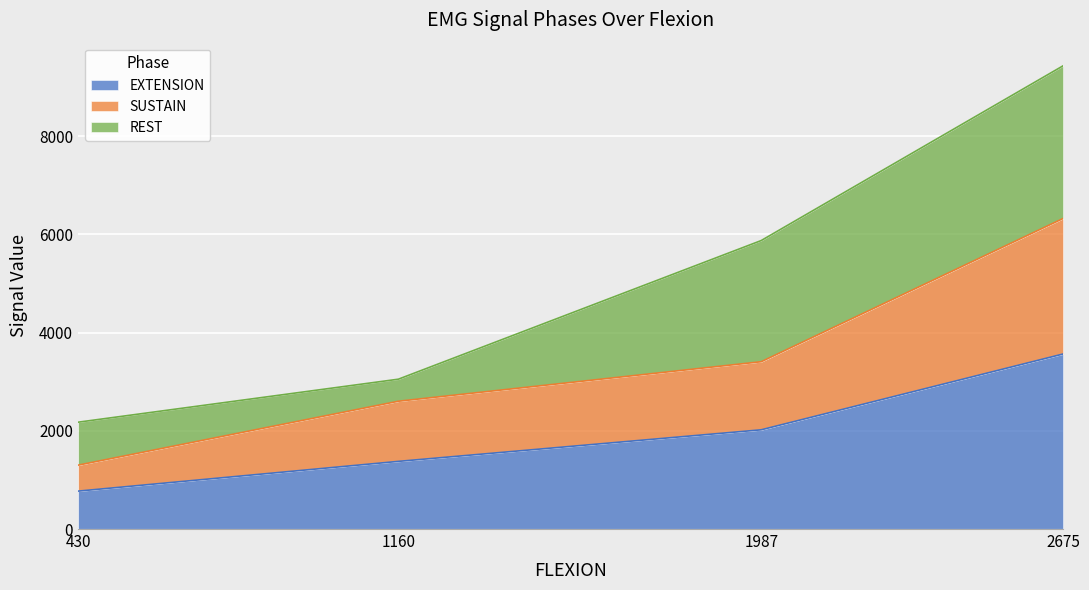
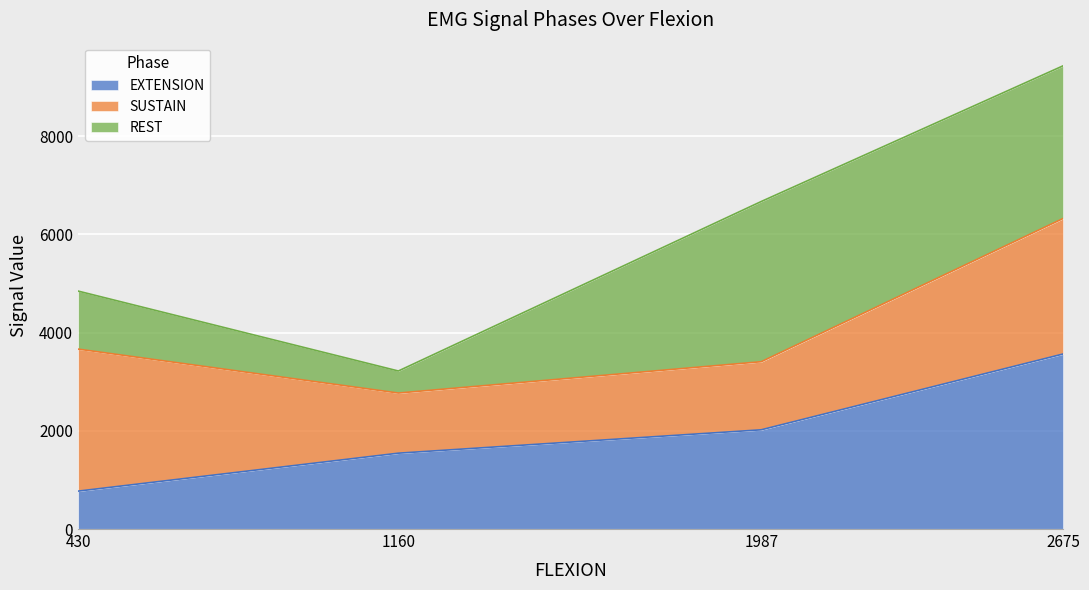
  {
    "EXTENSION": {
      "430": 800,
-     "1160": 1400,
+     "1160": 1500,
      "1987": 2000,
      "2675": 3600
    },
    "SUSTAIN": {
-     "430": 500,
+     "430": 2900,
      "1160": 1200,
      "1987": 1400,
      "2675": 2800
    },
    "REST": {
-     "430": 900,
+     "430": 1200,
      "1160": 400,
-     "1987": 2500,
+     "1987": 3300,
      "2675": 3100
    }
  }
